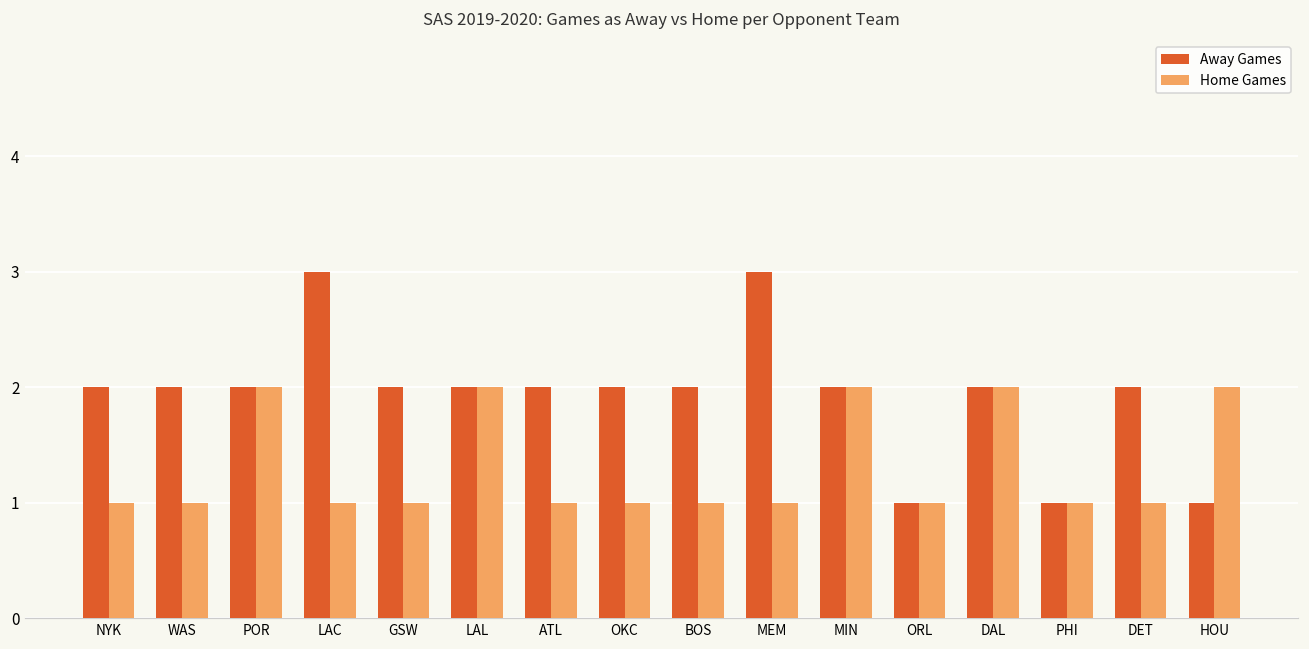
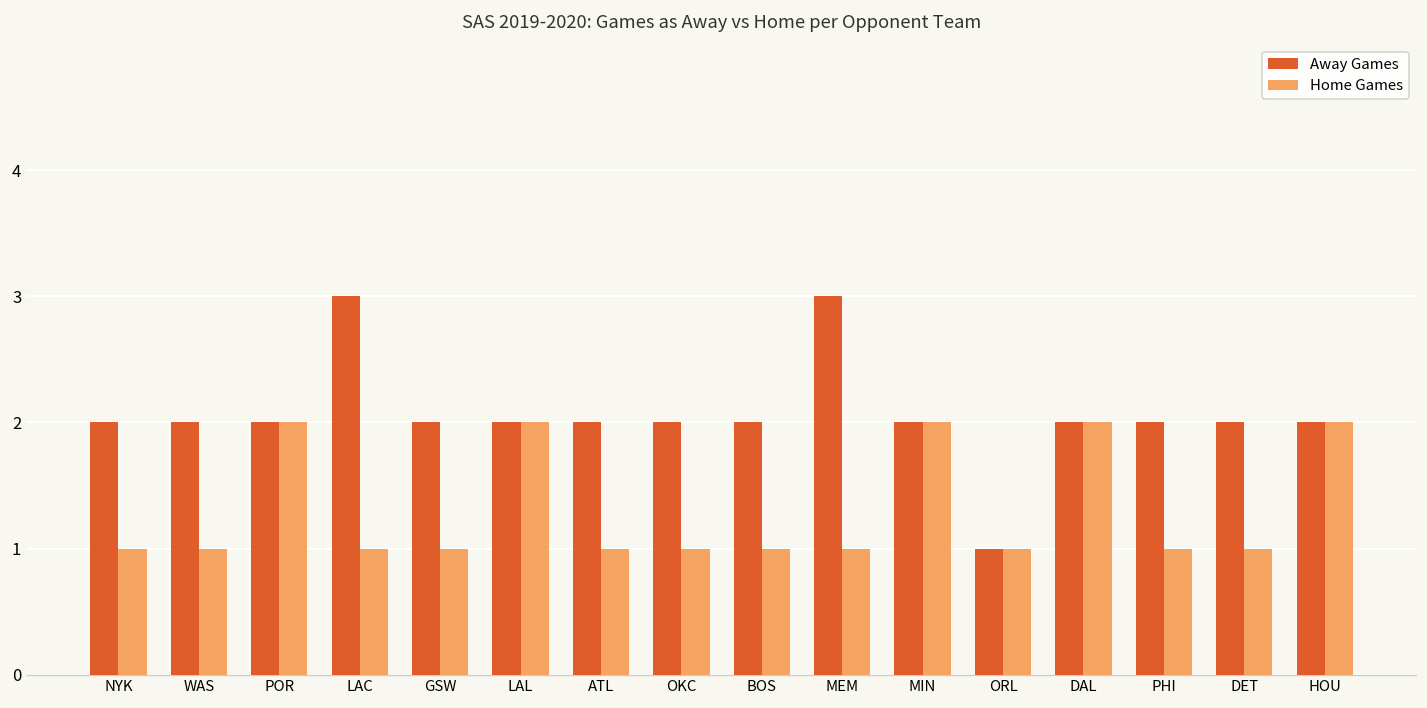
  {
    "Away Games": {
      "NYK": 2,
      "WAS": 2,
      "POR": 2,
      "LAC": 3,
      "GSW": 2,
      "LAL": 2,
      "ATL": 2,
      "OKC": 2,
      "BOS": 2,
      "MEM": 3,
      "MIN": 2,
      "ORL": 1,
      "DAL": 2,
-     "PHI": 1,
+     "PHI": 2,
      "DET": 2,
-     "HOU": 1
+     "HOU": 2
    },
    "Home Games": {
      "NYK": 1,
      "WAS": 1,
      "POR": 2,
      "LAC": 1,
      "GSW": 1,
      "LAL": 2,
      "ATL": 1,
      "OKC": 1,
      "BOS": 1,
      "MEM": 1,
      "MIN": 2,
      "ORL": 1,
      "DAL": 2,
      "PHI": 1,
      "DET": 1,
      "HOU": 2
    }
  }
